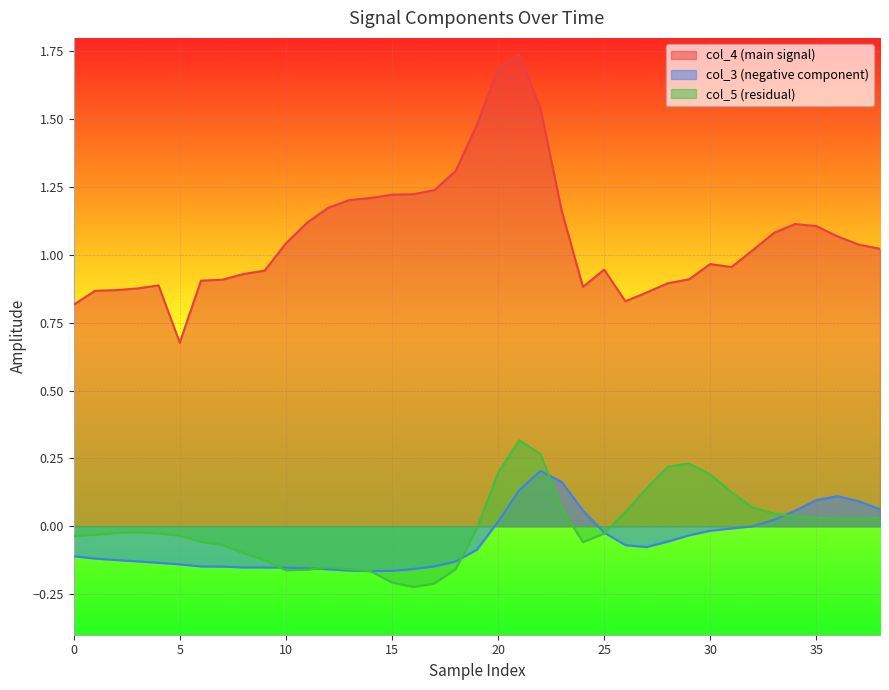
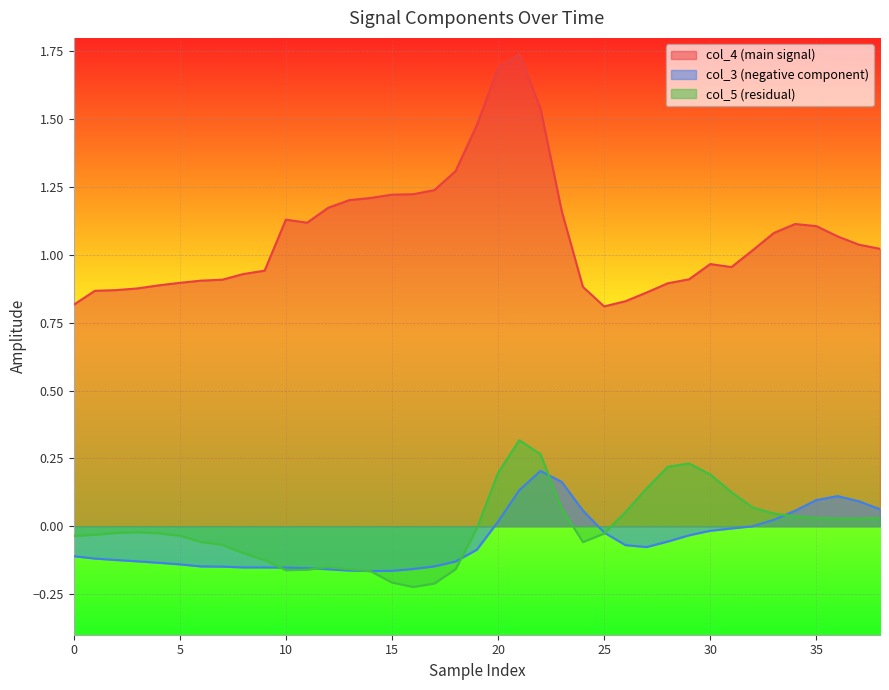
  {
    "col_4 (main signal)": {
      "0": 0.82,
-     "5": 0.68,
-     "10": 1.04,
+     "5": 0.90,
+     "10": 1.13,
      "15": 1.22,
      "20": 1.69,
-     "25": 0.95,
+     "25": 0.81,
      "30": 0.97,
      "35": 1.11
    }
  }
